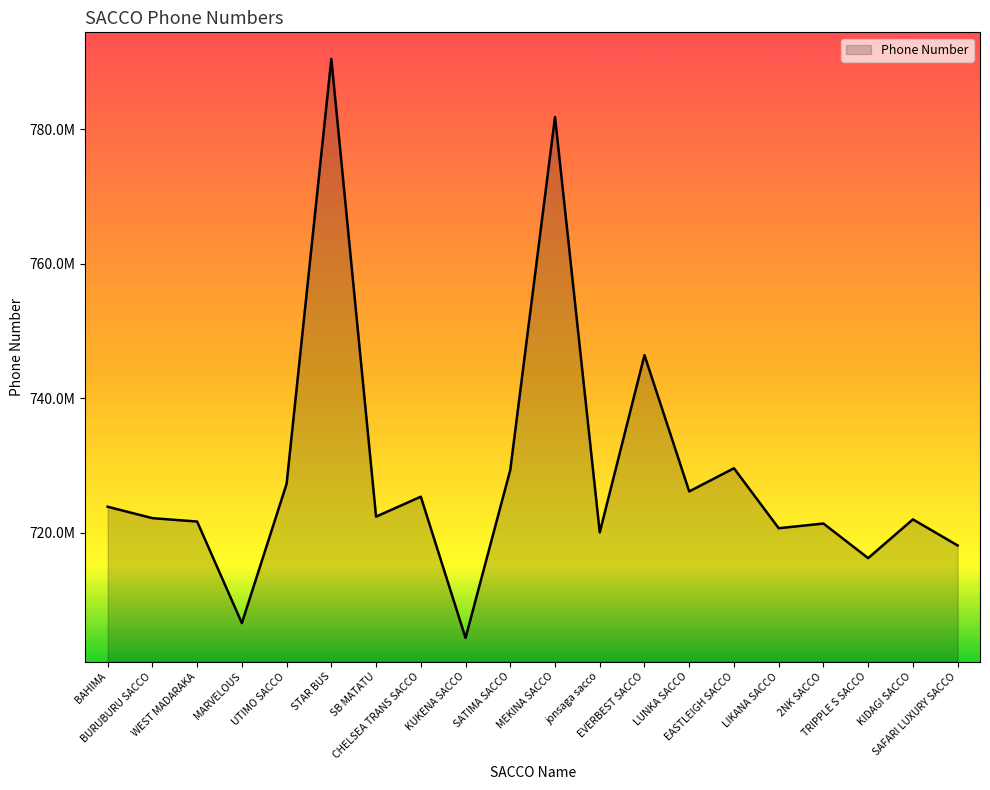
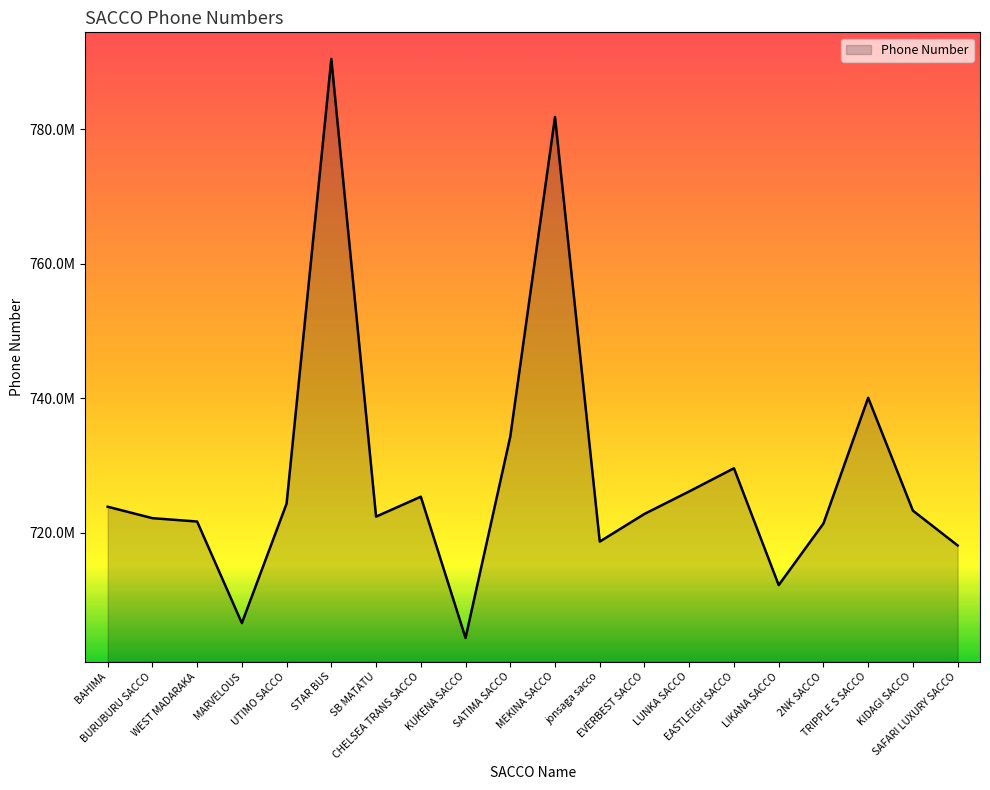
  {
    "BAHIMA": 724000000,
    "BURUBURU SACCO": 722000000,
    "WEST MADARAKA": 722000000,
    "MARVELOUS": 707000000,
-   "UTIMO SACCO": 727000000,
+   "UTIMO SACCO": 724000000,
    "STAR BUS": 790000000,
    "SB MATATU": 722000000,
    "CHELSEA TRANS SACCO": 725000000,
    "KUKENA SACCO": 704000000,
-   "SATIMA SACCO": 729000000,
+   "SATIMA SACCO": 734000000,
    "MEKINA SACCO": 782000000,
-   "jonsaga sacco": 720000000,
-   "EVERBEST SACCO": 746000000,
+   "jonsaga sacco": 719000000,
+   "EVERBEST SACCO": 723000000,
    "LUNKA SACCO": 726000000,
    "EASTLEIGH SACCO": 730000000,
-   "LIKANA SACCO": 721000000,
+   "LIKANA SACCO": 712000000,
    "2NK SACCO": 721000000,
-   "TRIPPLE S SACCO": 716000000,
-   "KIDAGI SACCO": 722000000,
+   "TRIPPLE S SACCO": 740000000,
+   "KIDAGI SACCO": 723000000,
    "SAFARI LUXURY SACCO": 718000000
  }
